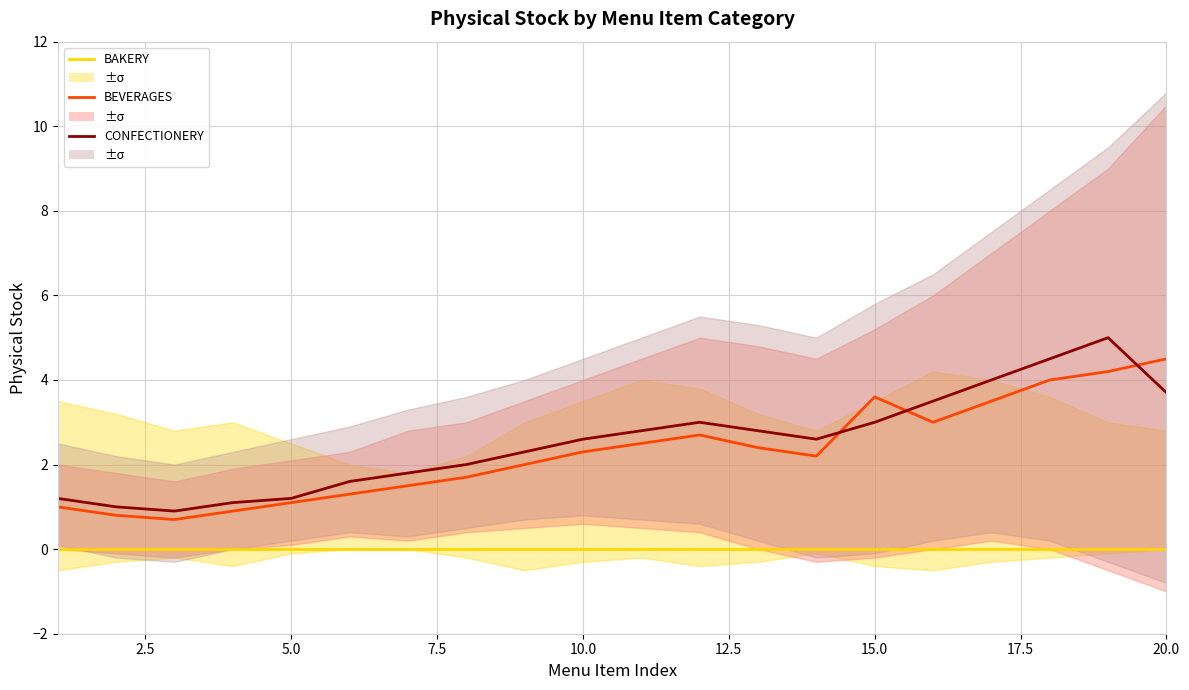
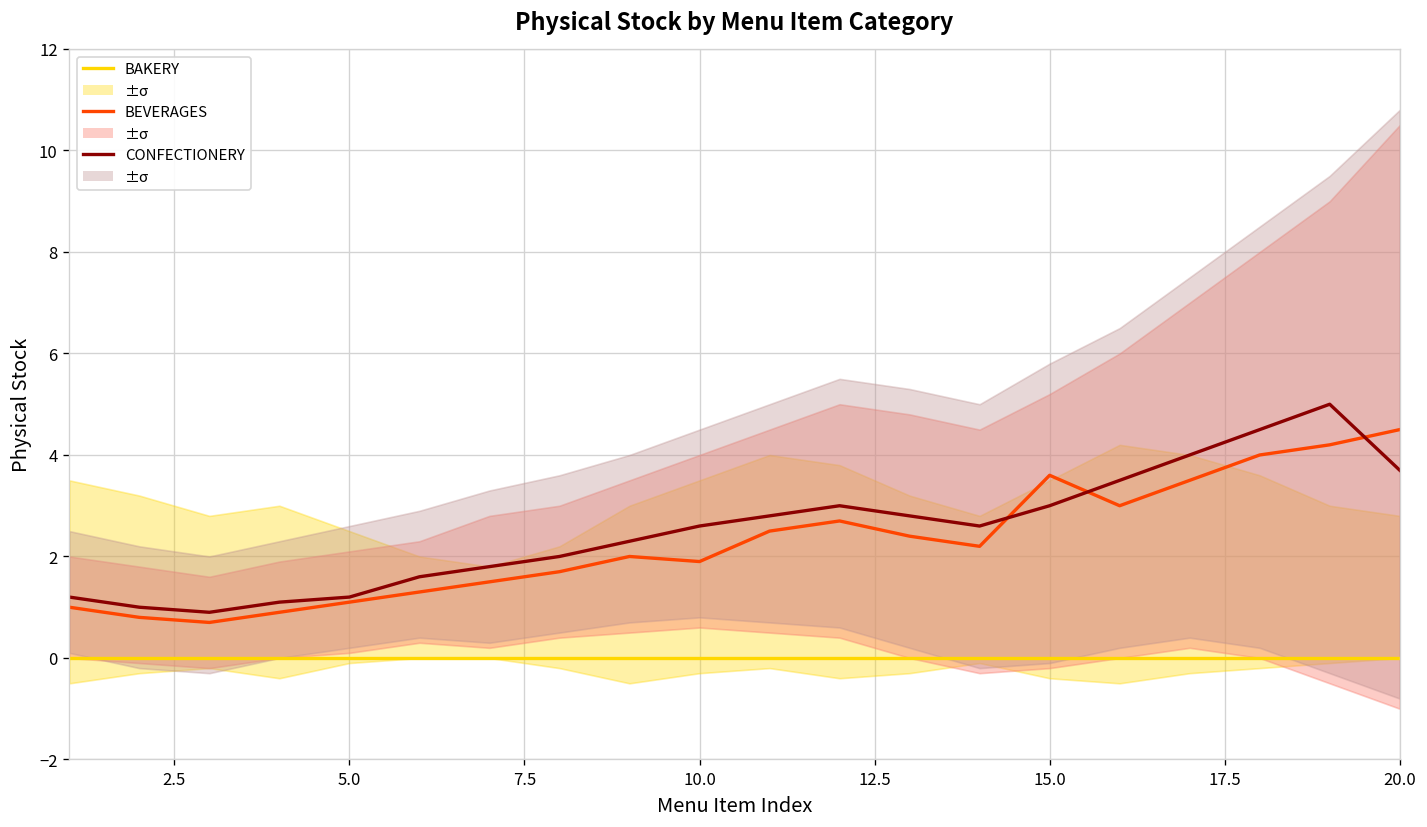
  {
    "BEVERAGES": {
      "5.0": 1.1,
-     "10.0": 2.3,
+     "10.0": 1.9,
      "15.0": 3.6,
      "20.0": 4.5
    },
    "CONFECTIONERY": {
      "5.0": 1.2,
      "10.0": 2.6,
      "15.0": 3.0,
      "20.0": 3.7
    }
  }
